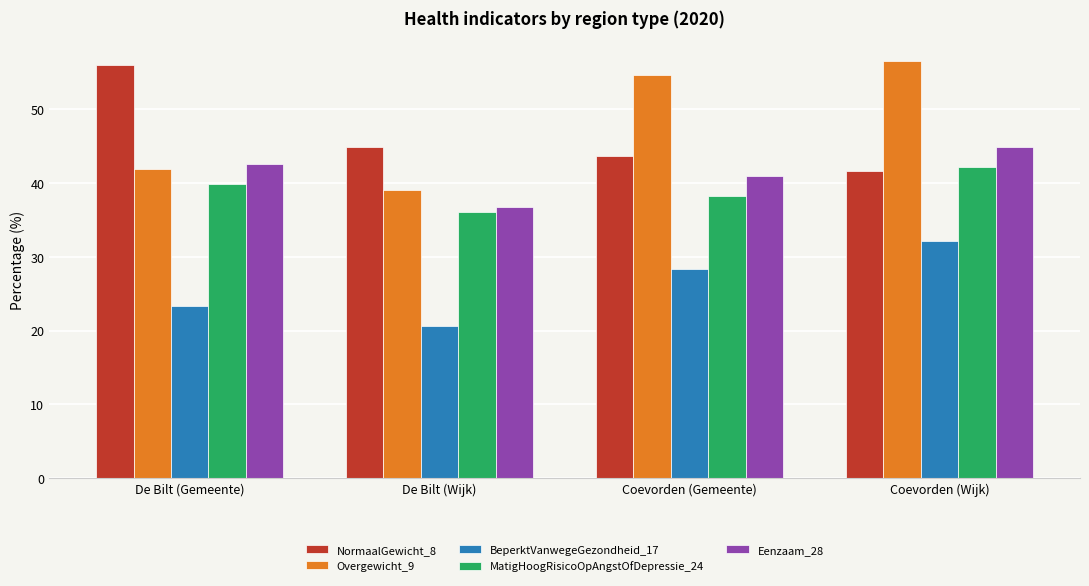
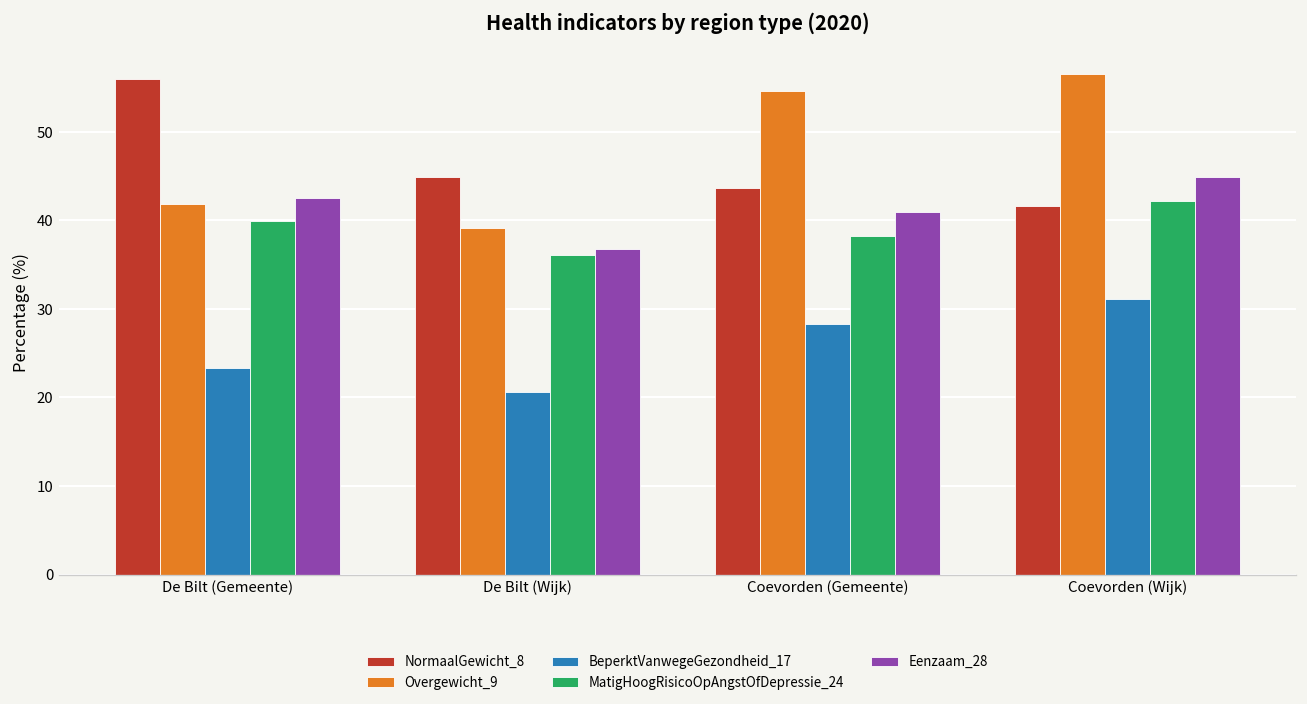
  {
    "NormaalGewicht_8": {
      "De Bilt (Gemeente)": 56,
      "De Bilt (Wijk)": 45,
      "Coevorden (Gemeente)": 44,
      "Coevorden (Wijk)": 42
    },
    "Overgewicht_9": {
      "De Bilt (Gemeente)": 42,
      "De Bilt (Wijk)": 39,
      "Coevorden (Gemeente)": 55,
      "Coevorden (Wijk)": 57
    },
    "BeperktVanwegeGezondheid_17": {
      "De Bilt (Gemeente)": 23,
      "De Bilt (Wijk)": 21,
      "Coevorden (Gemeente)": 28,
-     "Coevorden (Wijk)": 32
+     "Coevorden (Wijk)": 31
    },
    "MatigHoogRisicoOpAngstOfDepressie_24": {
      "De Bilt (Gemeente)": 40,
      "De Bilt (Wijk)": 36,
      "Coevorden (Gemeente)": 38,
      "Coevorden (Wijk)": 42
    },
    "Eenzaam_28": {
      "De Bilt (Gemeente)": 43,
      "De Bilt (Wijk)": 37,
      "Coevorden (Gemeente)": 41,
      "Coevorden (Wijk)": 45
    }
  }
